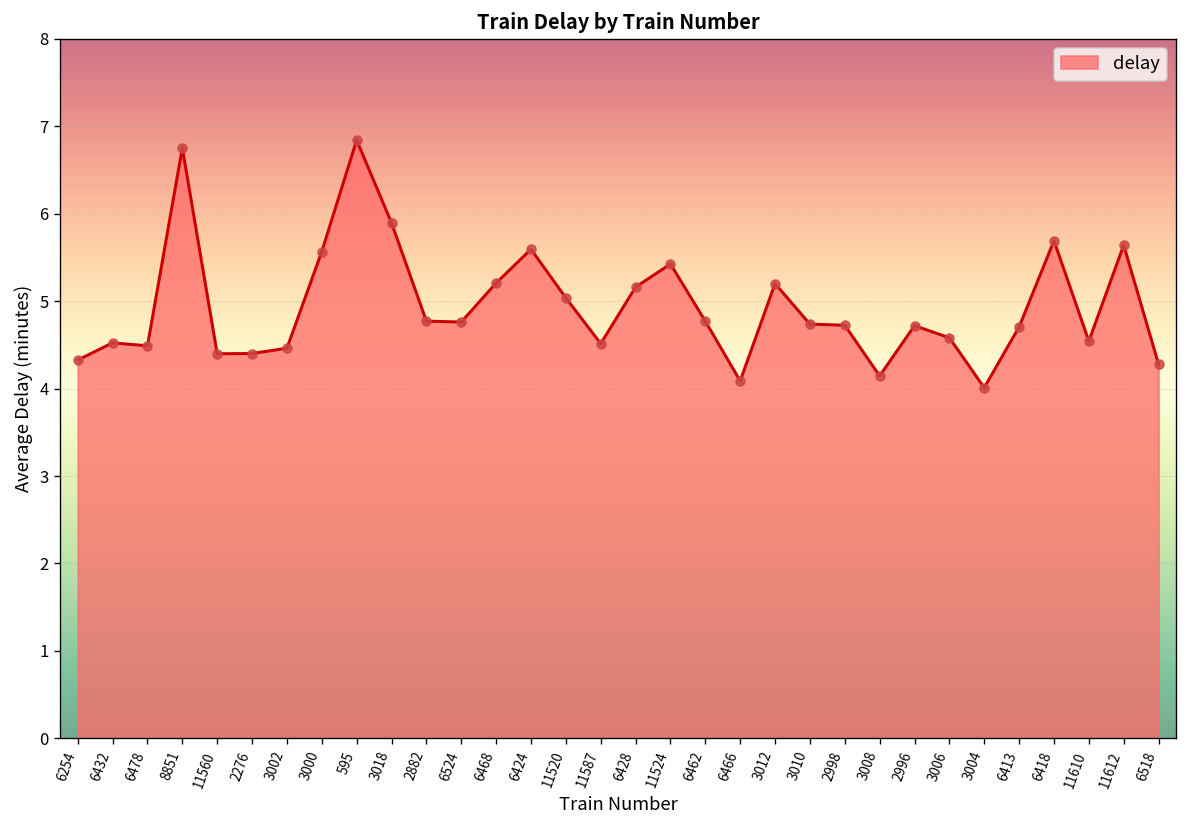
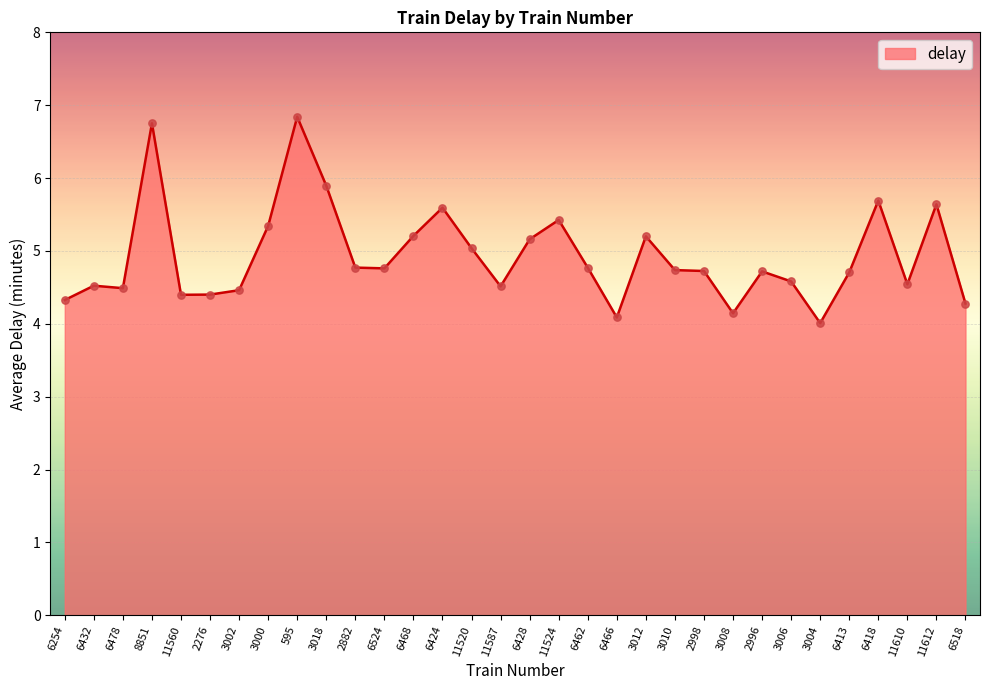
  {
    "6254": 4.3,
    "6432": 4.5,
    "6478": 4.5,
    "8851": 6.8,
    "11560": 4.4,
    "2276": 4.4,
    "3002": 4.5,
-   "3000": 5.6,
+   "3000": 5.3,
    "595": 6.8,
    "3018": 5.9,
    "2882": 4.8,
    "6524": 4.8,
    "6468": 5.2,
    "6424": 5.6,
    "11520": 5.0,
    "11587": 4.5,
    "6428": 5.2,
    "11524": 5.4,
    "6462": 4.8,
    "6466": 4.1,
    "3012": 5.2,
    "3010": 4.7,
    "2998": 4.7,
    "3008": 4.1,
    "2996": 4.7,
    "3006": 4.6,
    "3004": 4.0,
    "6413": 4.7,
    "6418": 5.7,
    "11610": 4.5,
    "11612": 5.6,
    "6518": 4.3
  }
